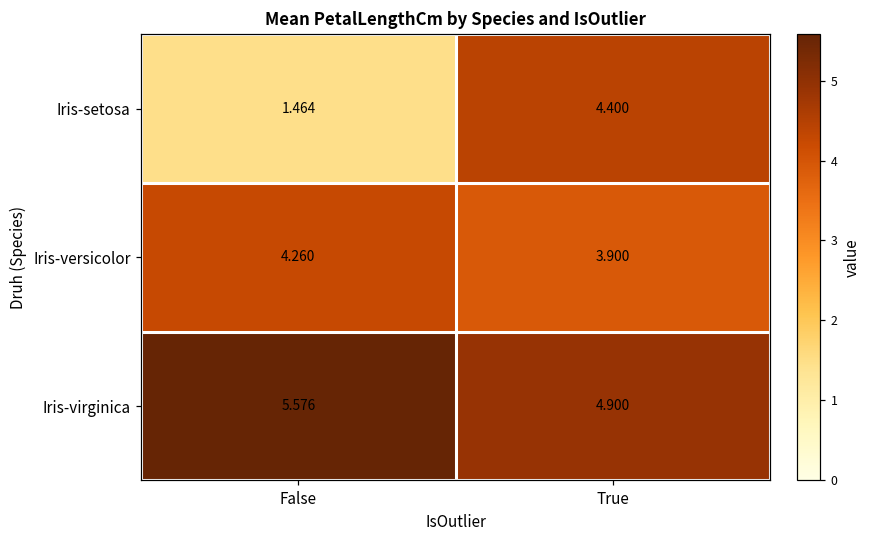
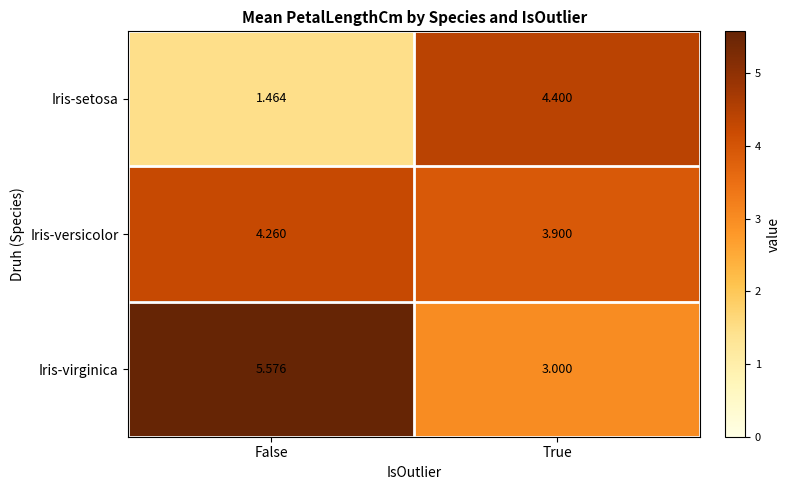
  {
    "Iris-setosa": {
      "False": 1.464,
      "True": 4.400
    },
    "Iris-versicolor": {
      "False": 4.260,
      "True": 3.900
    },
    "Iris-virginica": {
      "False": 5.576,
-     "True": 4.900
+     "True": 3.000
    }
  }
